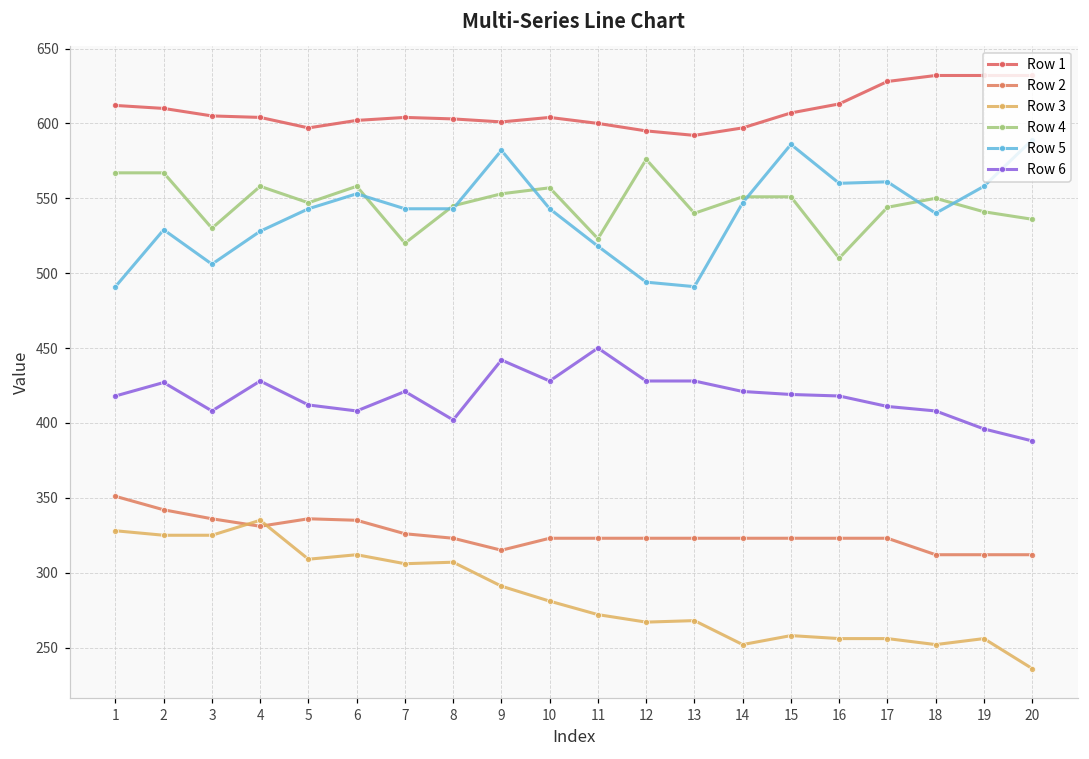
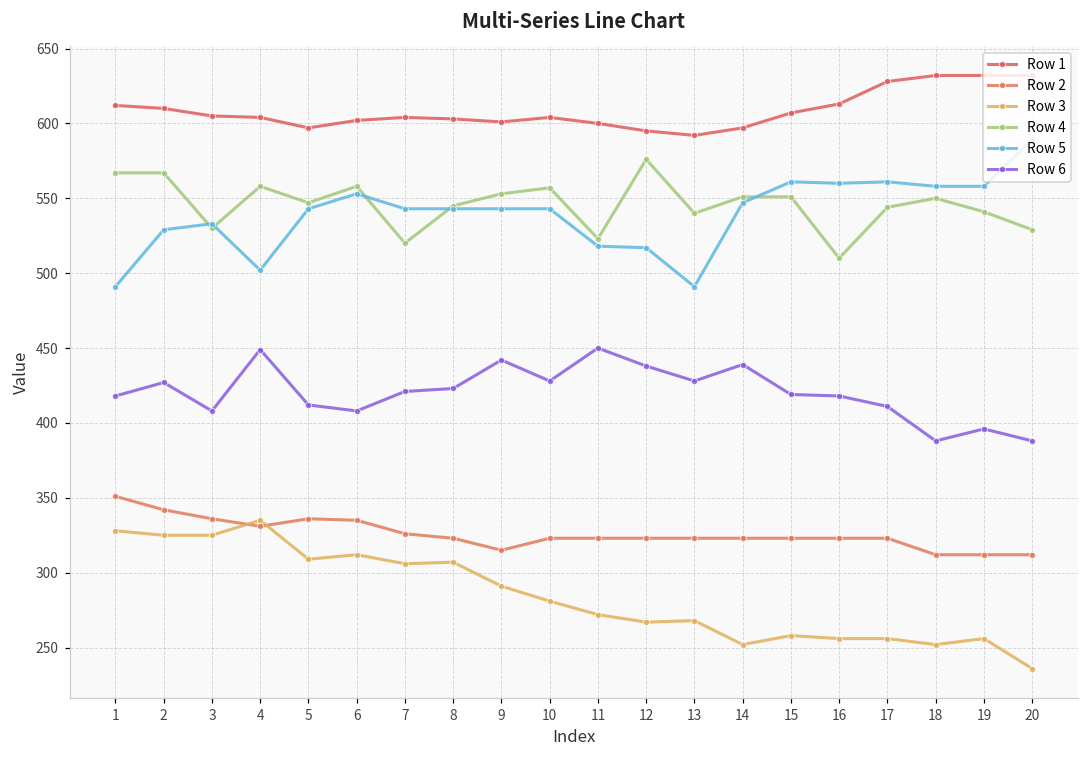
  {
    "Row 4": {
      "1": 567,
      "2": 567,
      "3": 530,
      "4": 558,
      "5": 547,
      "6": 558,
      "7": 520,
      "8": 545,
      "9": 553,
      "10": 557,
      "11": 523,
      "12": 576,
      "13": 540,
      "14": 551,
      "15": 551,
      "16": 510,
      "17": 544,
      "18": 550,
      "19": 541,
-     "20": 536
+     "20": 529
    },
    "Row 5": {
      "1": 491,
      "2": 529,
-     "3": 506,
-     "4": 528,
+     "3": 533,
+     "4": 502,
      "5": 543,
      "6": 553,
      "7": 543,
      "8": 543,
-     "9": 582,
+     "9": 543,
      "10": 543,
      "11": 518,
-     "12": 494,
+     "12": 517,
      "13": 491,
      "14": 547,
-     "15": 586,
+     "15": 561,
      "16": 560,
      "17": 561,
-     "18": 540,
+     "18": 558,
      "19": 558
    },
    "Row 6": {
      "1": 418,
      "2": 427,
      "3": 408,
-     "4": 428,
+     "4": 449,
      "5": 412,
      "6": 408,
      "7": 421,
-     "8": 402,
+     "8": 423,
      "9": 442,
      "10": 428,
      "11": 450,
-     "12": 428,
+     "12": 438,
      "13": 428,
-     "14": 421,
+     "14": 439,
      "15": 419,
      "16": 418,
      "17": 411,
-     "18": 408,
+     "18": 388,
      "19": 396,
      "20": 388
    }
  }
